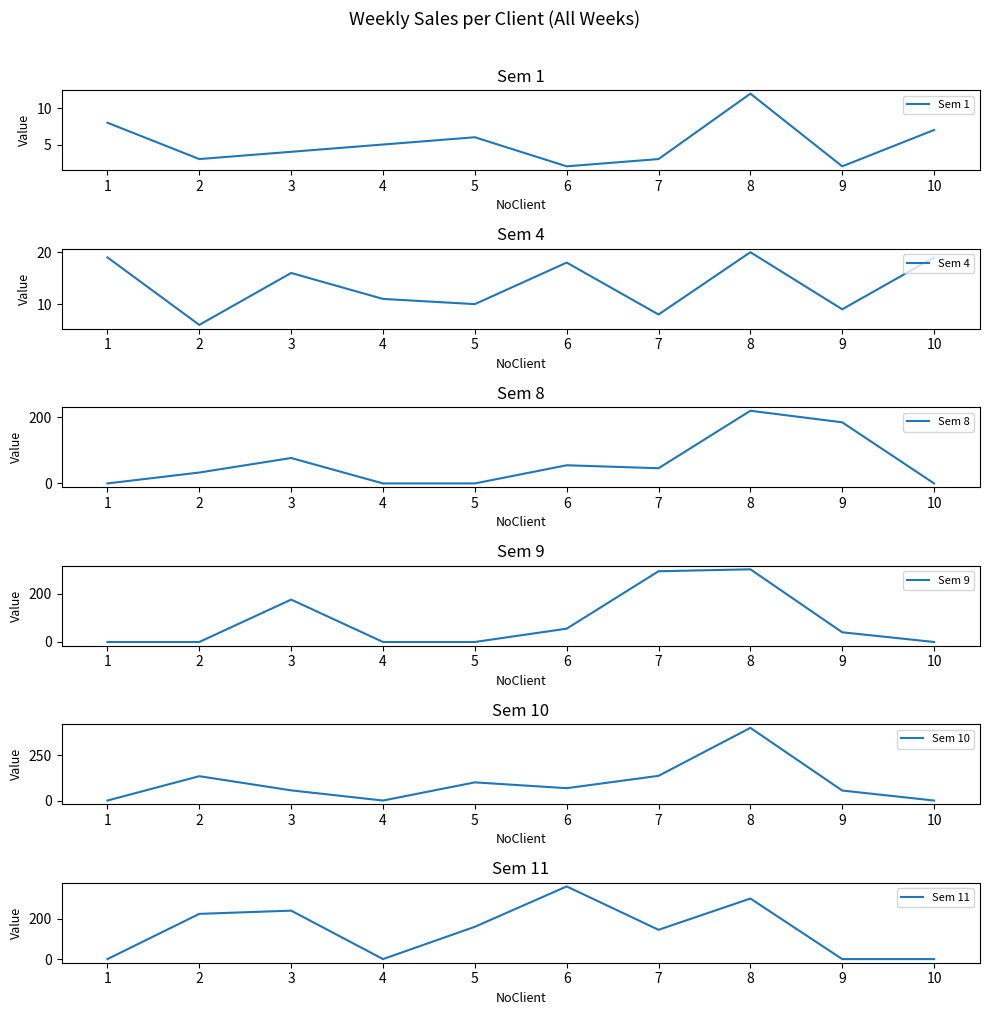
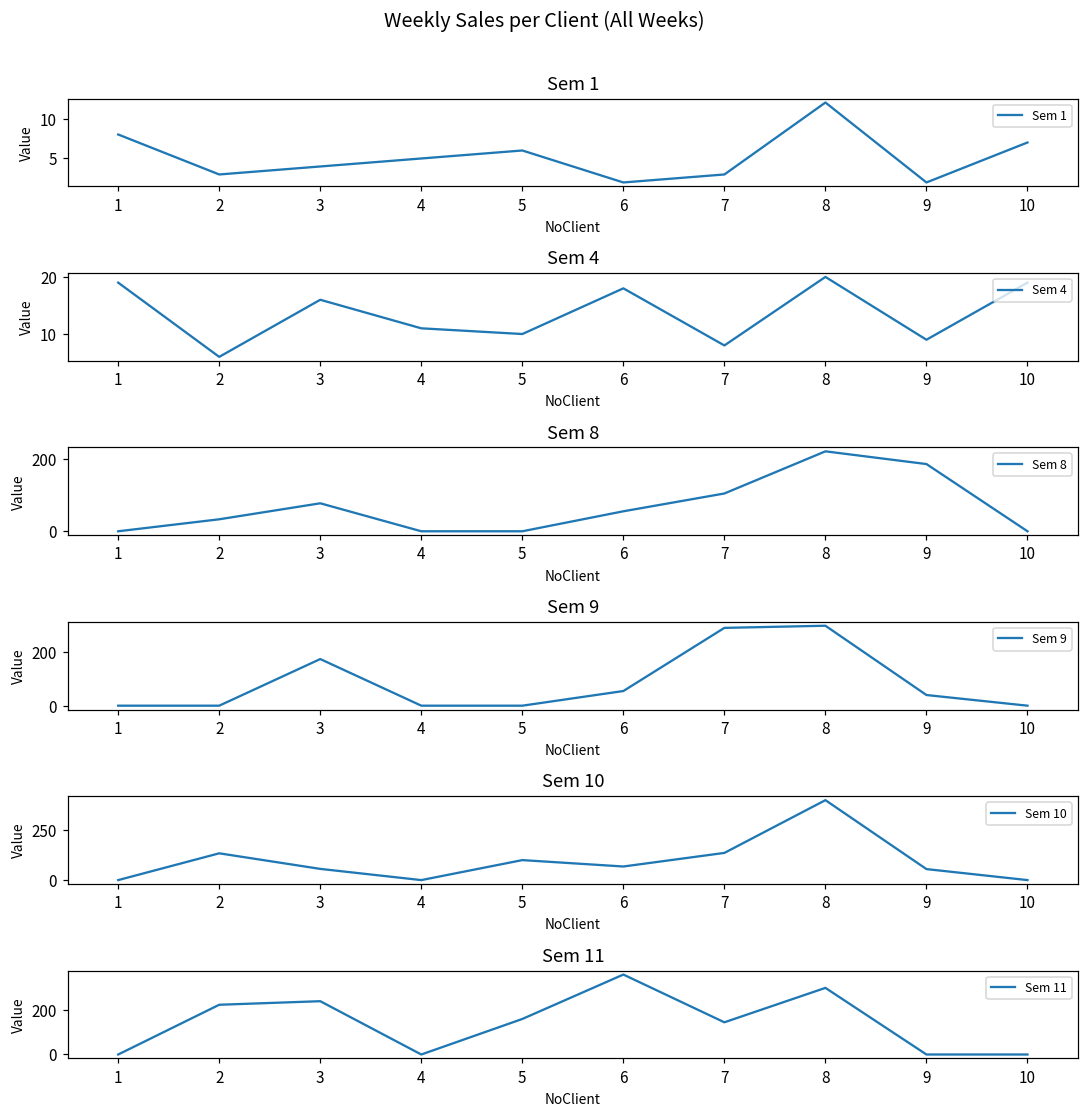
  {
    "Sem 1": {
      "1": 8,
      "2": 3,
      "3": 4,
      "4": 5,
      "5": 6,
      "6": 2,
      "7": 3,
      "8": 12,
      "9": 2,
      "10": 7
    },
    "Sem 4": {
      "1": 19,
      "2": 6,
      "3": 16,
      "4": 11,
      "5": 10,
      "6": 18,
      "7": 8,
      "8": 20,
      "9": 9
    },
    "Sem 8": {
      "1": 0,
      "2": 30,
      "3": 80,
      "4": 0,
      "5": 0,
      "6": 60,
-     "7": 50,
+     "7": 100,
      "8": 220,
      "9": 190,
      "10": 0
    },
    "Sem 9": {
      "1": 0,
      "2": 0,
      "3": 180,
      "4": 0,
      "5": 0,
      "6": 60,
      "7": 290,
      "8": 300,
      "9": 40,
      "10": 0
    },
    "Sem 10": {
      "1": 0,
      "2": 130,
      "3": 60,
      "4": 0,
      "5": 100,
      "6": 70,
      "7": 140,
      "8": 400,
      "9": 60,
      "10": 0
    },
    "Sem 11": {
      "1": 0,
      "2": 220,
      "3": 240,
      "4": 0,
      "5": 160,
      "6": 360,
      "7": 150,
      "8": 300,
      "9": 0,
      "10": 0
    }
  }
